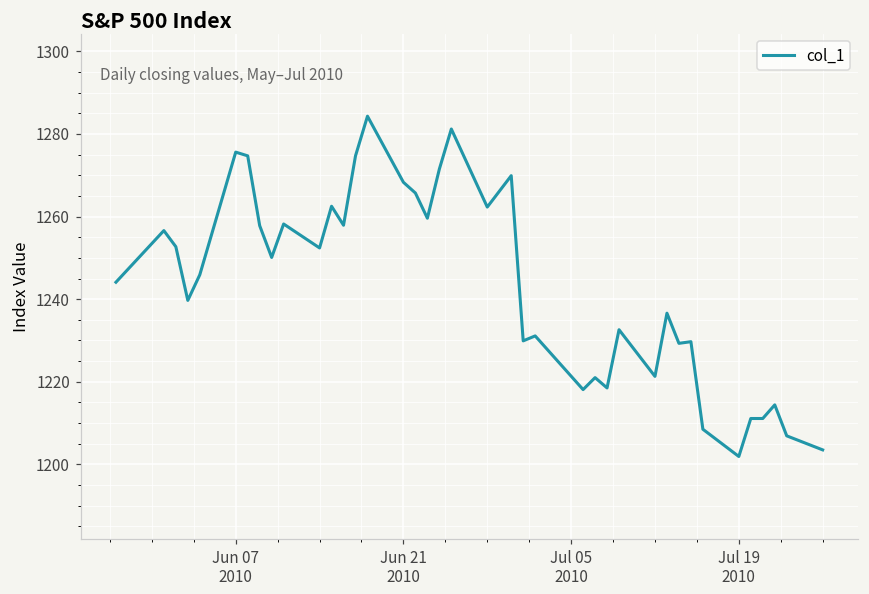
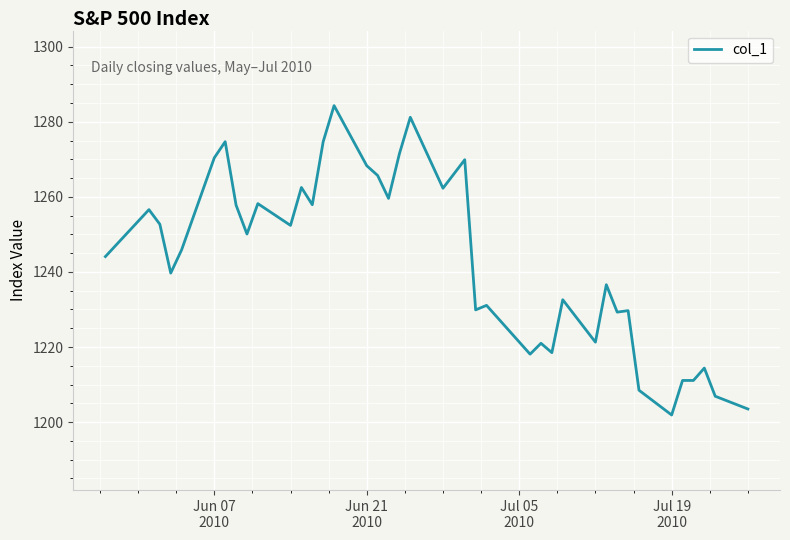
  {
-   "Jun 07 2010": 1276,
+   "Jun 07 2010": 1270,
    "Jun 21 2010": 1268,
    "Jul 19 2010": 1202
  }
